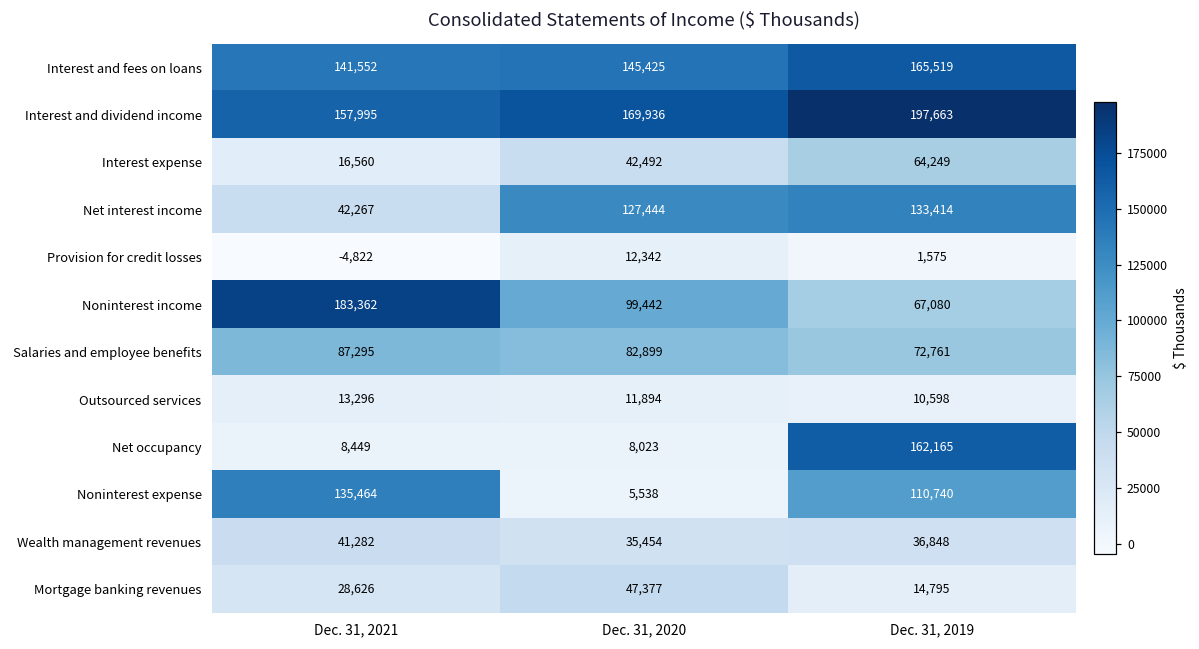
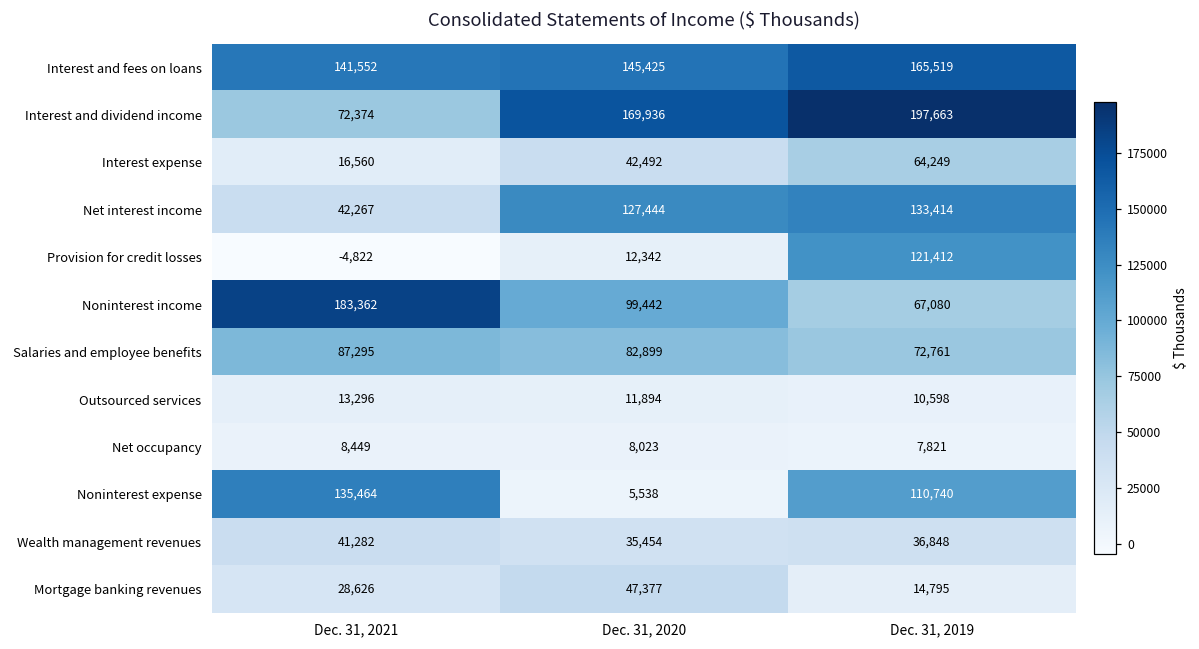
  {
    "Interest and fees on loans": {
      "Dec. 31, 2021": "141,552",
      "Dec. 31, 2020": "145,425",
      "Dec. 31, 2019": "165,519"
    },
    "Interest and dividend income": {
-     "Dec. 31, 2021": "157,995",
+     "Dec. 31, 2021": "72,374",
      "Dec. 31, 2020": "169,936",
      "Dec. 31, 2019": "197,663"
    },
    "Interest expense": {
      "Dec. 31, 2021": "16,560",
      "Dec. 31, 2020": "42,492",
      "Dec. 31, 2019": "64,249"
    },
    "Net interest income": {
      "Dec. 31, 2021": "42,267",
      "Dec. 31, 2020": "127,444",
      "Dec. 31, 2019": "133,414"
    },
    "Provision for credit losses": {
      "Dec. 31, 2021": "-4,822",
      "Dec. 31, 2020": "12,342",
-     "Dec. 31, 2019": "1,575"
+     "Dec. 31, 2019": "121,412"
    },
    "Noninterest income": {
      "Dec. 31, 2021": "183,362",
      "Dec. 31, 2020": "99,442",
      "Dec. 31, 2019": "67,080"
    },
    "Salaries and employee benefits": {
      "Dec. 31, 2021": "87,295",
      "Dec. 31, 2020": "82,899",
      "Dec. 31, 2019": "72,761"
    },
    "Outsourced services": {
      "Dec. 31, 2021": "13,296",
      "Dec. 31, 2020": "11,894",
      "Dec. 31, 2019": "10,598"
    },
    "Net occupancy": {
      "Dec. 31, 2021": "8,449",
      "Dec. 31, 2020": "8,023",
-     "Dec. 31, 2019": "162,165"
+     "Dec. 31, 2019": "7,821"
    },
    "Noninterest expense": {
      "Dec. 31, 2021": "135,464",
      "Dec. 31, 2020": "5,538",
      "Dec. 31, 2019": "110,740"
    },
    "Wealth management revenues": {
      "Dec. 31, 2021": "41,282",
      "Dec. 31, 2020": "35,454",
      "Dec. 31, 2019": "36,848"
    },
    "Mortgage banking revenues": {
      "Dec. 31, 2021": "28,626",
      "Dec. 31, 2020": "47,377",
      "Dec. 31, 2019": "14,795"
    }
  }
